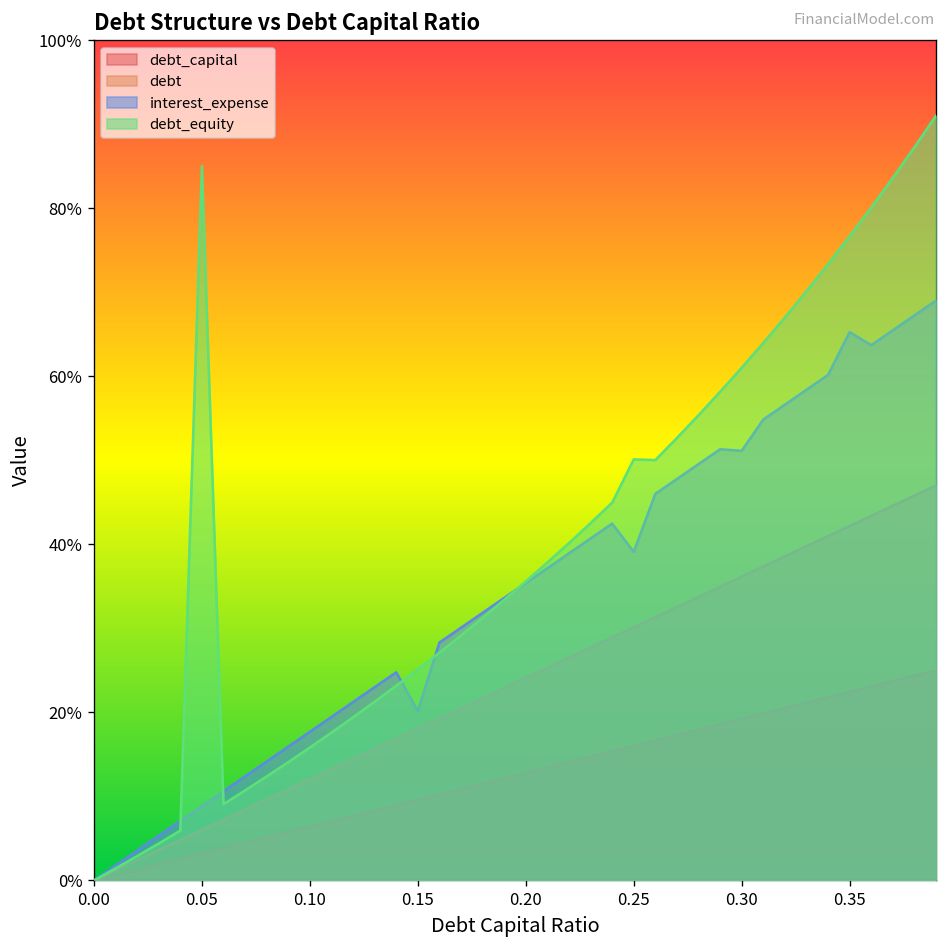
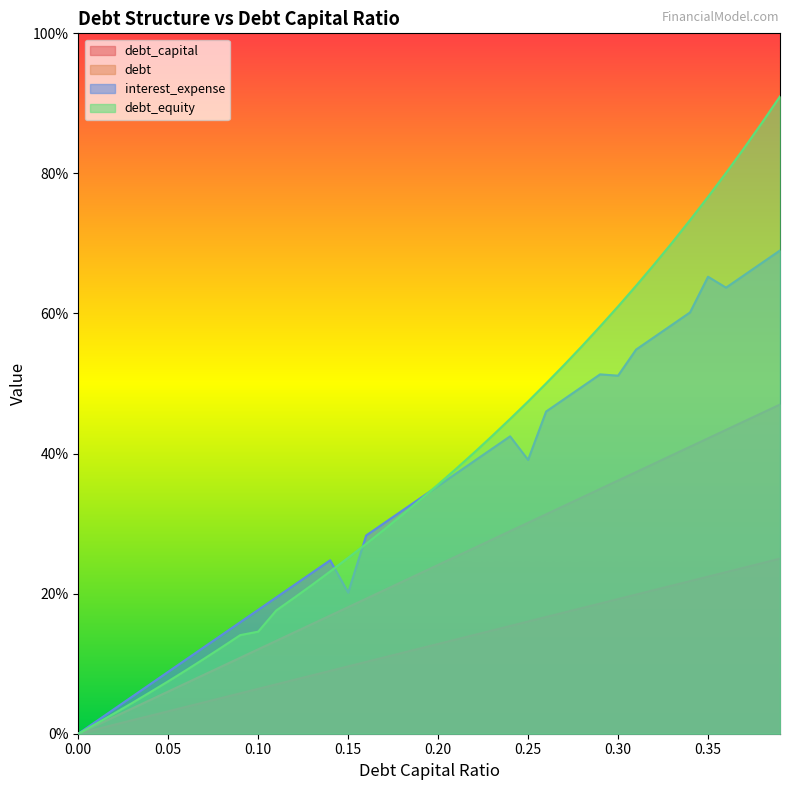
  {
    "interest_expense": {
      "0.05": "9%",
      "0.10": "18%",
      "0.15": "20%",
      "0.25": "39%",
      "0.30": "51%",
      "0.35": "65%"
    },
    "debt_equity": {
-     "0.05": "85%",
-     "0.10": "16%",
+     "0.05": "7%",
+     "0.10": "15%",
      "0.15": "25%",
-     "0.25": "50%",
+     "0.25": "47%",
      "0.30": "61%",
      "0.35": "77%"
    }
  }
